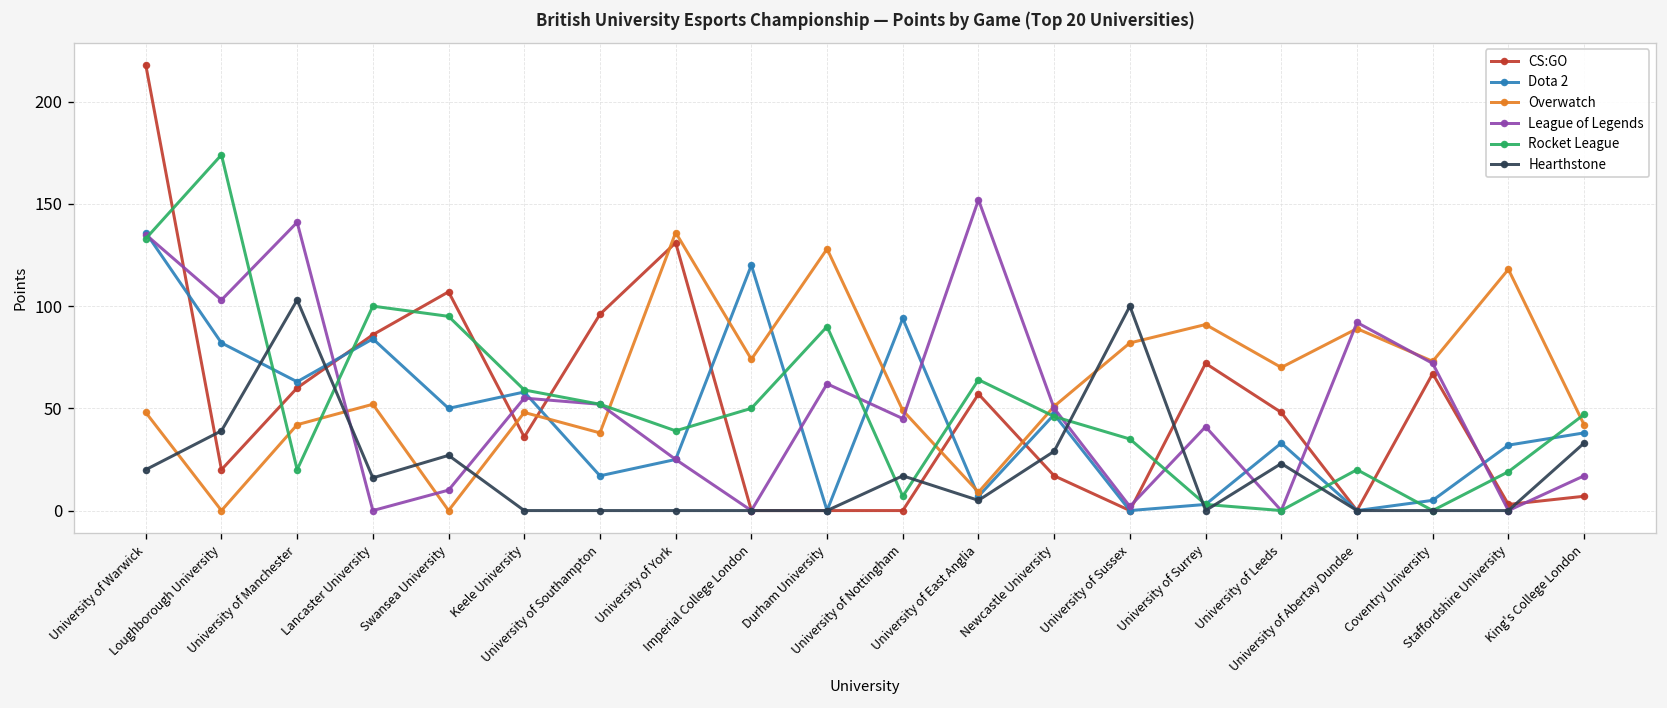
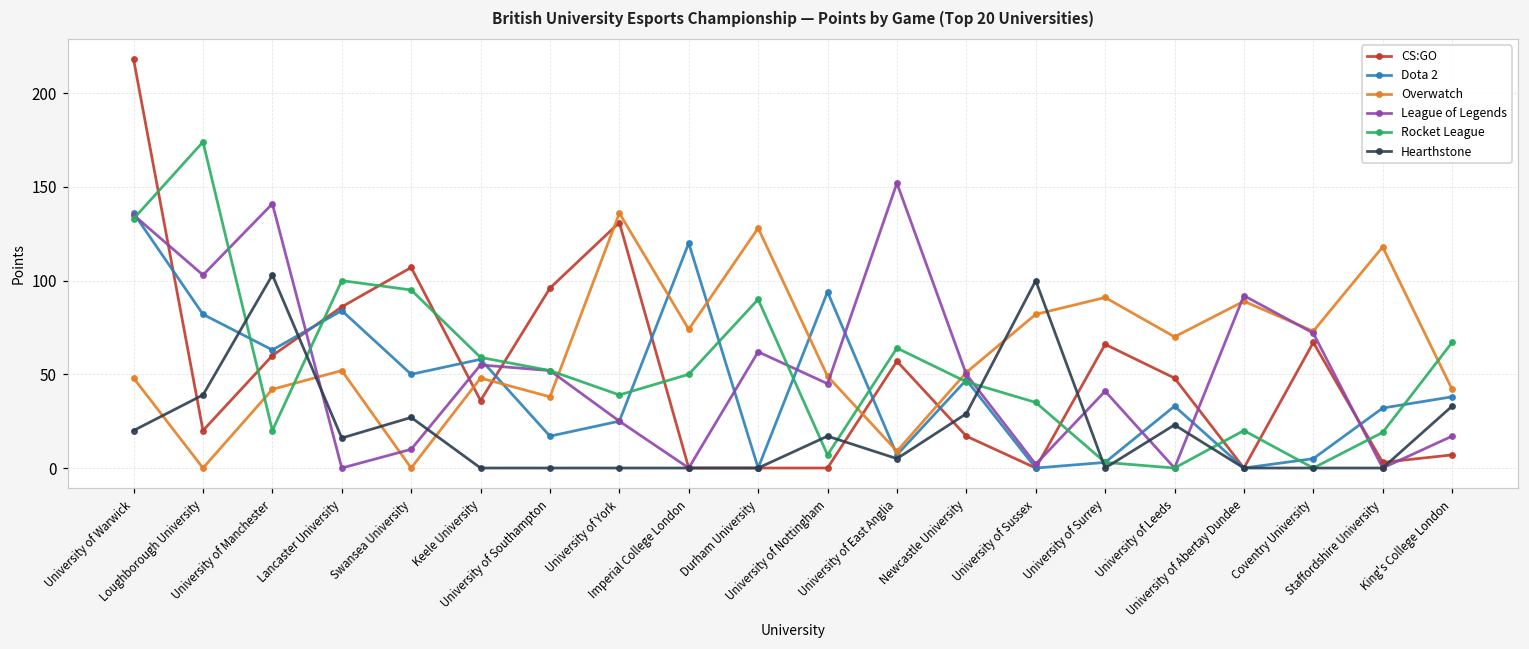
  {
    "CS:GO": {
      "University of Warwick": 218,
      "Loughborough University": 20,
      "University of Manchester": 60,
      "Lancaster University": 86,
      "Swansea University": 107,
      "Keele University": 36,
      "University of Southampton": 96,
      "University of York": 131,
      "University of Nottingham": 0,
      "University of East Anglia": 57,
      "Newcastle University": 17,
-     "University of Surrey": 72,
+     "University of Surrey": 66,
      "University of Leeds": 48,
      "Coventry University": 67,
      "Staffordshire University": 3,
      "King's College London": 7
    },
    "Dota 2": {
      "Loughborough University": 82,
      "University of Manchester": 63,
      "Lancaster University": 84,
      "Swansea University": 50,
      "University of Southampton": 17,
      "Imperial College London": 120,
      "University of Nottingham": 94,
      "University of East Anglia": 7,
      "University of Leeds": 33,
      "Coventry University": 5,
      "Staffordshire University": 32,
      "King's College London": 38
    },
    "Overwatch": {
      "University of Warwick": 48,
      "Loughborough University": 0,
      "University of Manchester": 42,
      "Lancaster University": 52,
      "Swansea University": 0,
      "Keele University": 48,
      "University of Southampton": 38,
      "University of York": 136,
      "Imperial College London": 74,
      "Durham University": 128,
      "University of Nottingham": 49,
      "University of East Anglia": 9,
      "University of Sussex": 82,
      "University of Surrey": 91,
      "University of Leeds": 70,
      "University of Abertay Dundee": 89,
      "Staffordshire University": 118,
      "King's College London": 42
    },
    "League of Legends": {
      "Loughborough University": 103,
      "University of Manchester": 141,
      "Lancaster University": 0,
      "Swansea University": 10,
      "Keele University": 55,
      "Durham University": 62,
      "University of Nottingham": 45,
      "University of East Anglia": 152,
      "University of Sussex": 2,
      "University of Surrey": 41,
      "University of Abertay Dundee": 92,
      "King's College London": 17
    },
    "Rocket League": {
      "University of Warwick": 133,
      "Loughborough University": 174,
      "University of Manchester": 20,
      "Lancaster University": 100,
      "Swansea University": 95,
      "University of York": 39,
      "Imperial College London": 50,
      "Durham University": 90,
      "University of Nottingham": 7,
      "University of East Anglia": 64,
      "University of Sussex": 35,
      "University of Abertay Dundee": 20,
      "Staffordshire University": 19,
-     "King's College London": 47
+     "King's College London": 67
    },
    "Hearthstone": {
      "University of Warwick": 20,
      "Loughborough University": 39,
      "University of Manchester": 103,
      "Lancaster University": 16,
      "Swansea University": 27,
      "Keele University": 0,
      "University of Southampton": 0,
      "University of York": 0,
      "University of Nottingham": 17,
      "University of East Anglia": 5,
      "Newcastle University": 29,
      "University of Sussex": 100,
      "University of Surrey": 0,
      "University of Leeds": 23,
      "King's College London": 33
    }
  }
